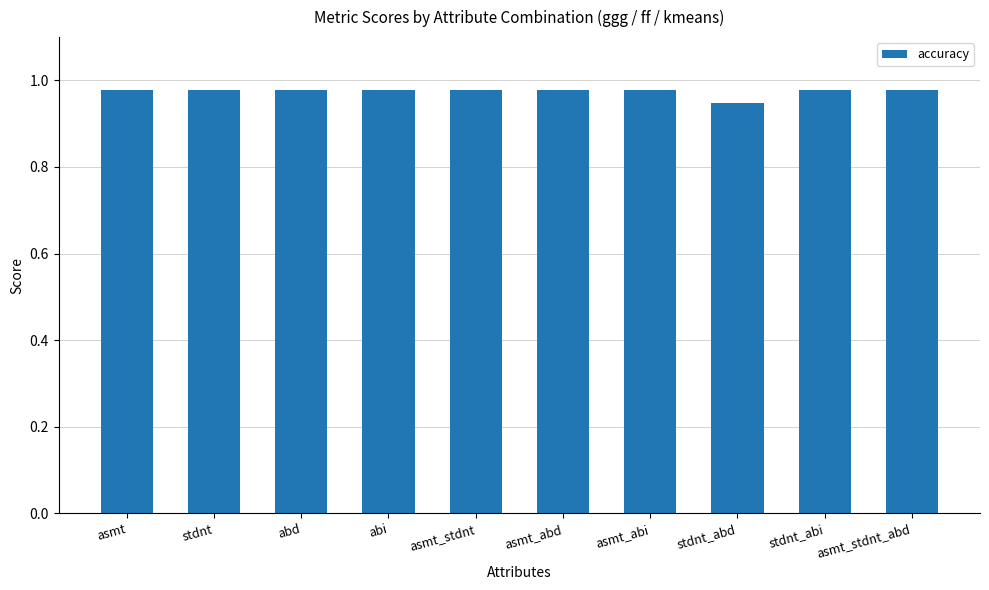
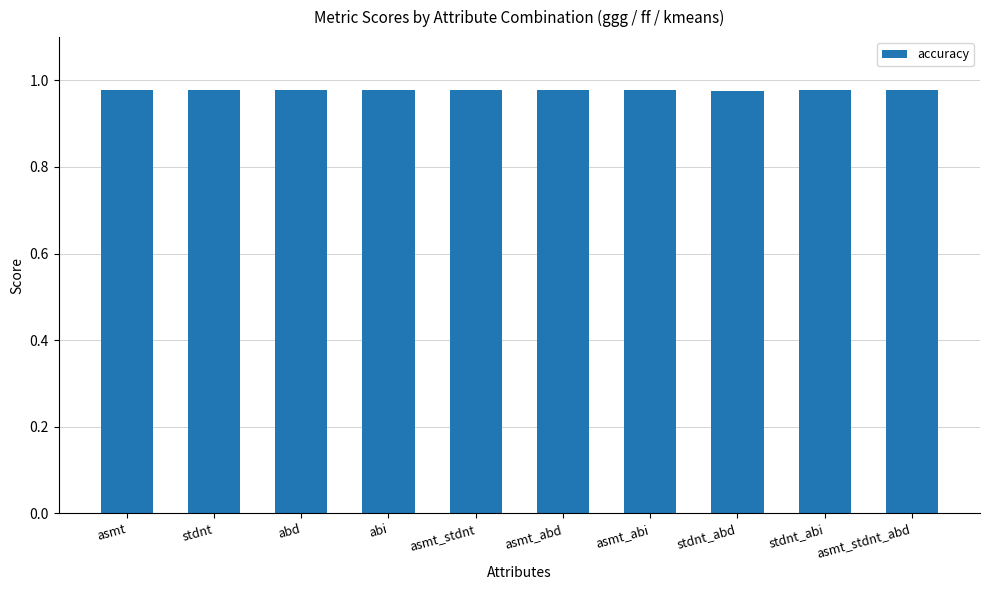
  {
    "asmt": 0.98,
    "stdnt": 0.98,
    "abd": 0.98,
    "abi": 0.98,
    "asmt_stdnt": 0.98,
    "asmt_abd": 0.98,
    "asmt_abi": 0.98,
-   "stdnt_abd": 0.95,
+   "stdnt_abd": 0.98,
    "stdnt_abi": 0.98,
    "asmt_stdnt_abd": 0.98
  }
